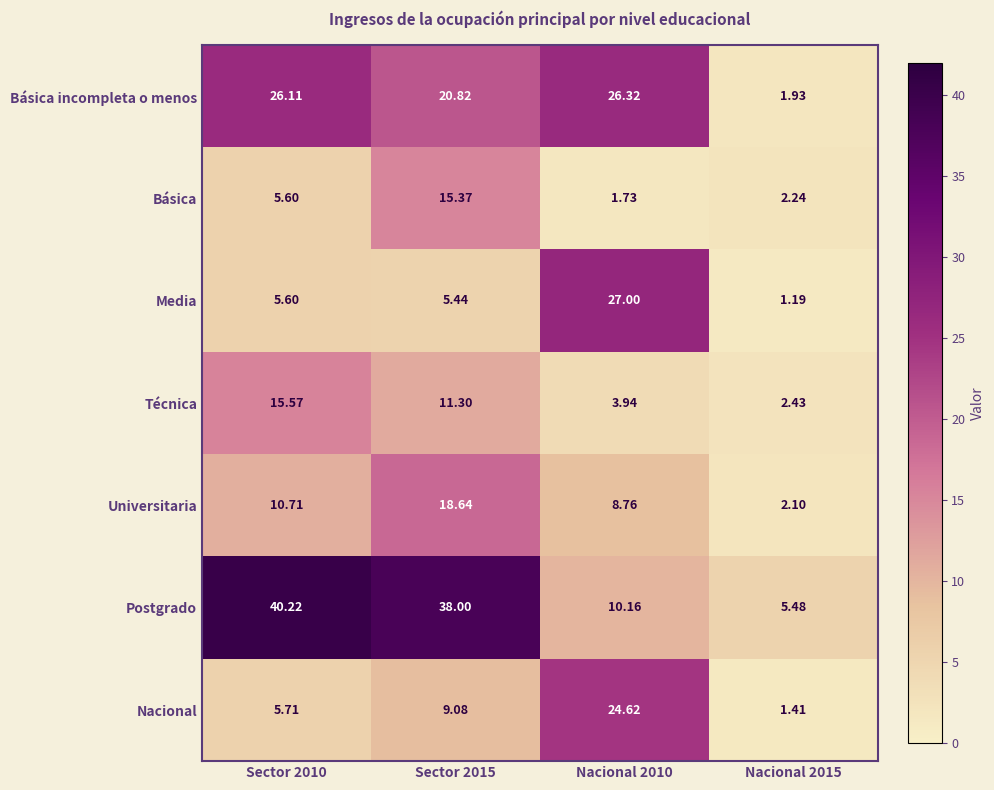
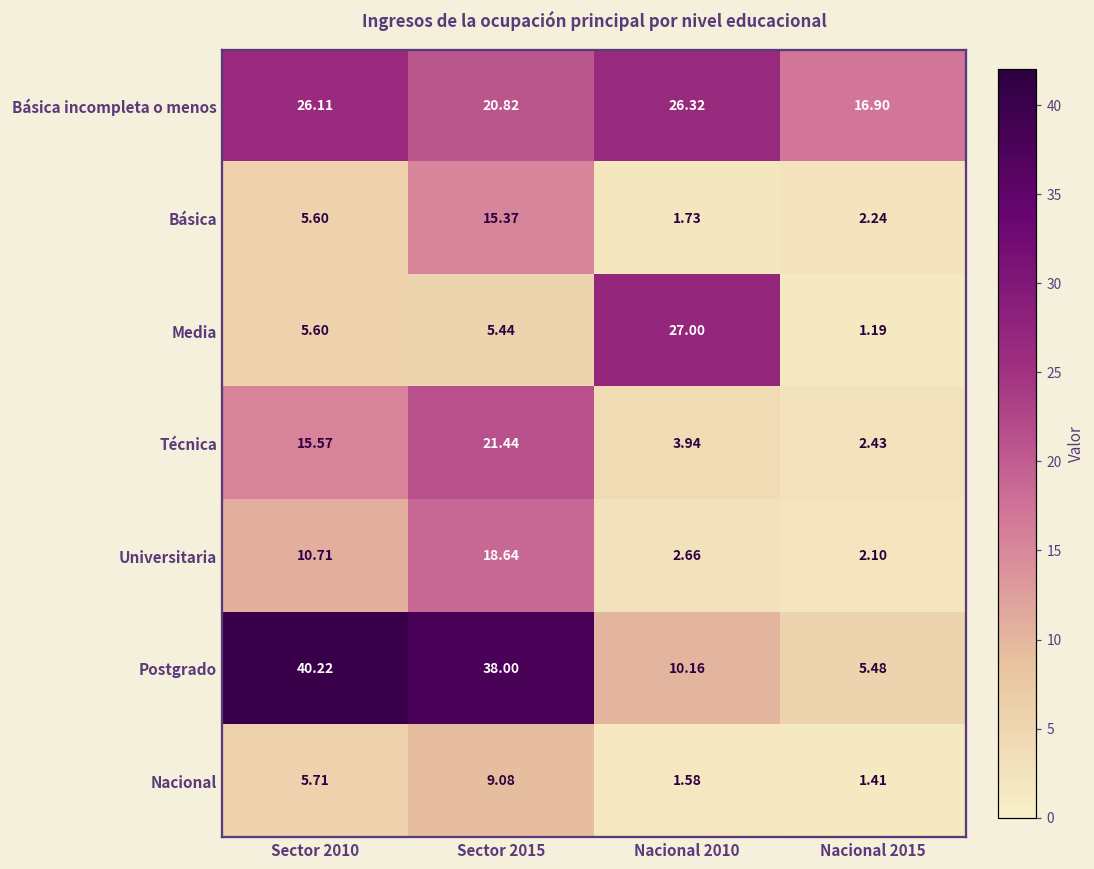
  {
    "Básica incompleta o menos": {
      "Sector 2010": 26.11,
      "Sector 2015": 20.82,
      "Nacional 2010": 26.32,
-     "Nacional 2015": 1.93
+     "Nacional 2015": 16.90
    },
    "Básica": {
      "Sector 2010": 5.60,
      "Sector 2015": 15.37,
      "Nacional 2010": 1.73,
      "Nacional 2015": 2.24
    },
    "Media": {
      "Sector 2010": 5.60,
      "Sector 2015": 5.44,
      "Nacional 2010": 27.00,
      "Nacional 2015": 1.19
    },
    "Técnica": {
      "Sector 2010": 15.57,
-     "Sector 2015": 11.30,
+     "Sector 2015": 21.44,
      "Nacional 2010": 3.94,
      "Nacional 2015": 2.43
    },
    "Universitaria": {
      "Sector 2010": 10.71,
      "Sector 2015": 18.64,
-     "Nacional 2010": 8.76,
+     "Nacional 2010": 2.66,
      "Nacional 2015": 2.10
    },
    "Postgrado": {
      "Sector 2010": 40.22,
      "Sector 2015": 38.00,
      "Nacional 2010": 10.16,
      "Nacional 2015": 5.48
    },
    "Nacional": {
      "Sector 2010": 5.71,
      "Sector 2015": 9.08,
-     "Nacional 2010": 24.62,
+     "Nacional 2010": 1.58,
      "Nacional 2015": 1.41
    }
  }
